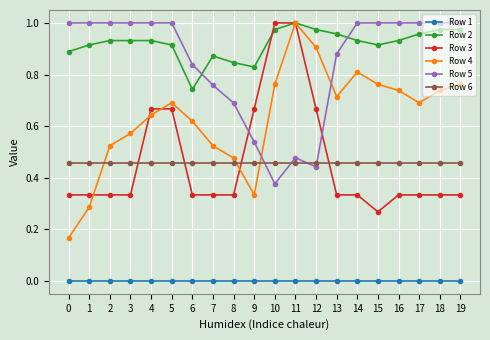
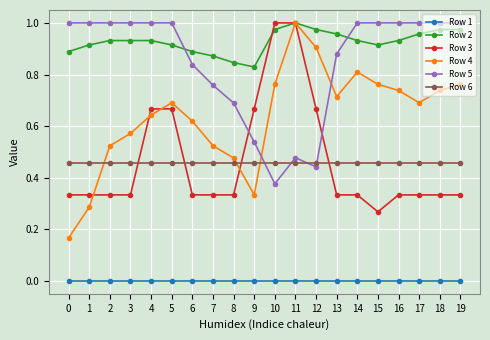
  {
    "Row 1": {
      "0": 0.00,
      "1": 0.00,
      "2": 0.00,
      "3": 0.00,
      "4": 0.00,
      "5": 0.00,
      "6": 0.00,
      "7": 0.00,
      "8": 0.00,
      "9": 0.00,
      "10": 0.00,
      "11": 0.00,
      "12": 0.00,
      "13": 0.00,
      "14": 0.00,
      "15": 0.00,
      "16": 0.00,
      "17": 0.00,
      "18": 0.00,
      "19": 0.00
    },
    "Row 2": {
      "0": 0.89,
      "1": 0.91,
      "2": 0.93,
      "3": 0.93,
      "4": 0.93,
      "5": 0.91,
-     "6": 0.74,
+     "6": 0.89,
      "7": 0.87,
      "8": 0.85,
      "9": 0.83,
      "10": 0.97,
      "12": 0.97,
      "13": 0.96,
      "14": 0.93,
      "15": 0.91,
      "16": 0.93,
      "17": 0.96
    },
    "Row 3": {
      "0": 0.33,
      "1": 0.33,
      "2": 0.33,
      "3": 0.33,
      "4": 0.67,
      "5": 0.67,
      "6": 0.33,
      "7": 0.33,
      "8": 0.33,
      "9": 0.67,
      "10": 1.00,
      "12": 0.67,
      "13": 0.33,
      "14": 0.33,
      "15": 0.27,
      "16": 0.33,
      "17": 0.33,
      "18": 0.33,
      "19": 0.33
    },
    "Row 4": {
      "0": 0.17,
      "1": 0.29,
      "2": 0.52,
      "3": 0.57,
      "4": 0.64,
      "5": 0.69,
      "6": 0.62,
      "7": 0.52,
      "8": 0.48,
      "9": 0.33,
      "10": 0.76,
      "12": 0.90,
      "13": 0.71,
      "14": 0.81,
      "15": 0.76,
      "16": 0.74,
      "17": 0.69
    },
    "Row 5": {
      "0": 1.00,
      "1": 1.00,
      "2": 1.00,
      "3": 1.00,
      "4": 1.00,
      "5": 1.00,
      "6": 0.84,
      "7": 0.76,
      "8": 0.69,
      "9": 0.54,
      "10": 0.38,
      "11": 0.48,
      "12": 0.44,
      "13": 0.88,
      "14": 1.00,
      "15": 1.00,
      "16": 1.00,
      "17": 1.00
    },
    "Row 6": {
      "0": 0.46,
      "1": 0.46,
      "2": 0.46,
      "3": 0.46,
      "4": 0.46,
      "5": 0.46,
      "6": 0.46,
      "7": 0.46,
      "8": 0.46,
      "9": 0.46,
      "10": 0.46,
      "11": 0.46,
      "12": 0.46,
      "13": 0.46,
      "14": 0.46,
      "15": 0.46,
      "16": 0.46,
      "17": 0.46,
      "18": 0.46,
      "19": 0.46
    }
  }
